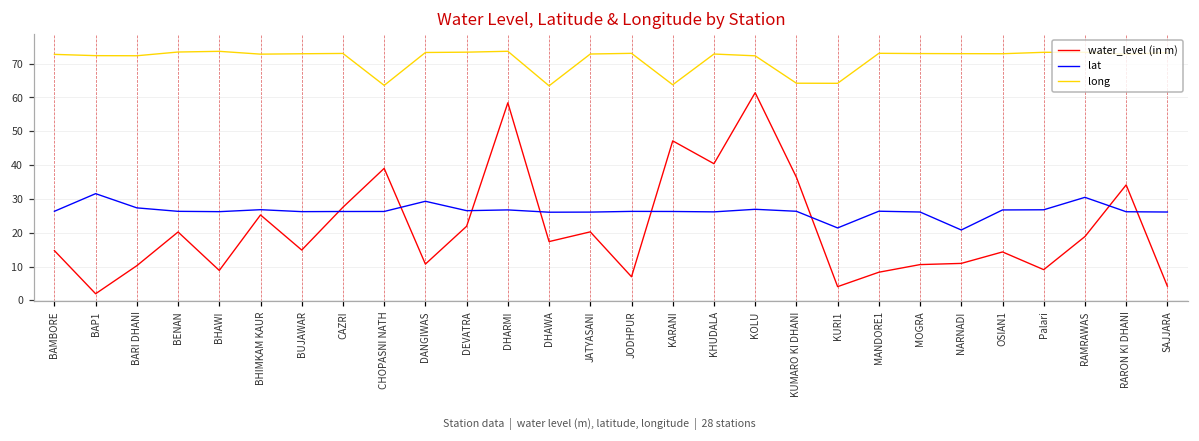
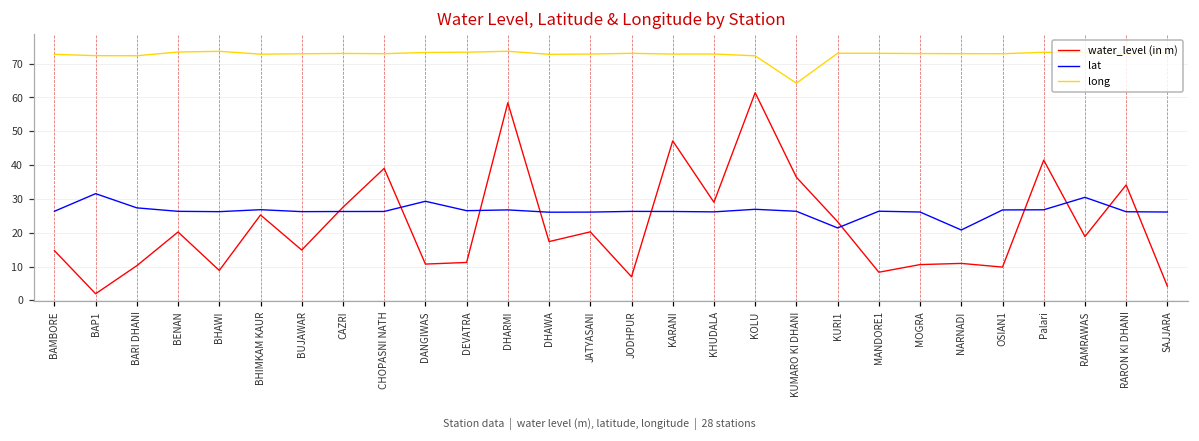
  {
    "water_level (in m)": {
      "BAMBORE": 15,
      "BAP1": 2,
      "BARI DHANI": 10,
      "BENAN": 20,
      "BHAWI": 9,
      "BHIMKAM KAUR": 25,
      "BUJAWAR": 15,
      "CAZRI": 28,
      "CHOPASNI NATH": 39,
      "DANGIWAS": 11,
-     "DEVATRA": 22,
+     "DEVATRA": 11,
      "DHARMI": 58,
      "DHAWA": 17,
      "JATYASANI": 20,
      "JODHPUR": 7,
      "KARANI": 47,
-     "KHUDALA": 40,
+     "KHUDALA": 29,
      "KOLU": 61,
      "KUMARO KI DHANI": 36,
-     "KURI1": 4,
+     "KURI1": 23,
      "MANDORE1": 8,
      "MOGRA": 11,
      "NARNADI": 11,
-     "OSIAN1": 14,
-     "Palari": 9,
+     "OSIAN1": 10,
+     "Palari": 41,
      "RAMRAWAS": 19,
      "RARON KI DHANI": 34,
      "SAJJARA": 4
    },
    "lat": {
      "BAMBORE": 26,
      "BAP1": 32,
      "BARI DHANI": 27,
      "BENAN": 26,
      "BHAWI": 26,
      "BHIMKAM KAUR": 27,
      "BUJAWAR": 26,
      "CAZRI": 26,
      "CHOPASNI NATH": 26,
      "DANGIWAS": 29,
      "DEVATRA": 27,
      "DHARMI": 27,
      "DHAWA": 26,
      "JATYASANI": 26,
      "JODHPUR": 26,
      "KARANI": 26,
      "KHUDALA": 26,
      "KOLU": 27,
      "KUMARO KI DHANI": 26,
      "KURI1": 21,
      "MANDORE1": 26,
      "MOGRA": 26,
      "NARNADI": 21,
      "OSIAN1": 27,
      "Palari": 27,
      "RAMRAWAS": 30,
      "RARON KI DHANI": 26,
      "SAJJARA": 26
    },
    "long": {
      "BAMBORE": 73,
      "BAP1": 72,
      "BARI DHANI": 72,
      "BENAN": 73,
      "BHAWI": 74,
      "BHIMKAM KAUR": 73,
      "BUJAWAR": 73,
      "CAZRI": 73,
-     "CHOPASNI NATH": 64,
+     "CHOPASNI NATH": 73,
      "DANGIWAS": 73,
      "DEVATRA": 73,
      "DHARMI": 74,
-     "DHAWA": 63,
+     "DHAWA": 73,
      "JATYASANI": 73,
      "JODHPUR": 73,
-     "KARANI": 64,
+     "KARANI": 73,
      "KHUDALA": 73,
      "KOLU": 72,
      "KUMARO KI DHANI": 64,
-     "KURI1": 64,
+     "KURI1": 73,
      "MANDORE1": 73,
      "MOGRA": 73,
      "NARNADI": 73,
      "OSIAN1": 73,
      "Palari": 73
    }
  }
